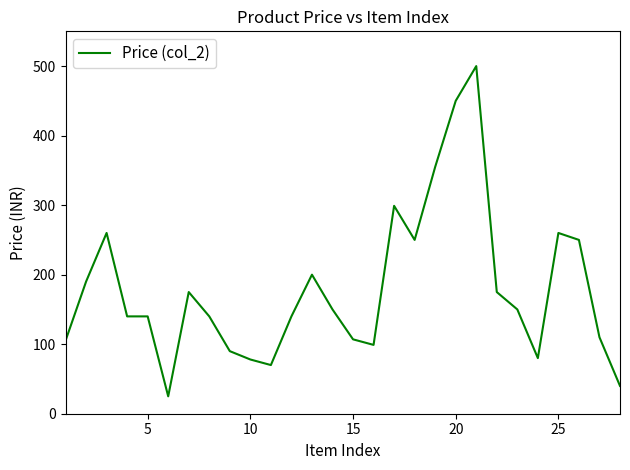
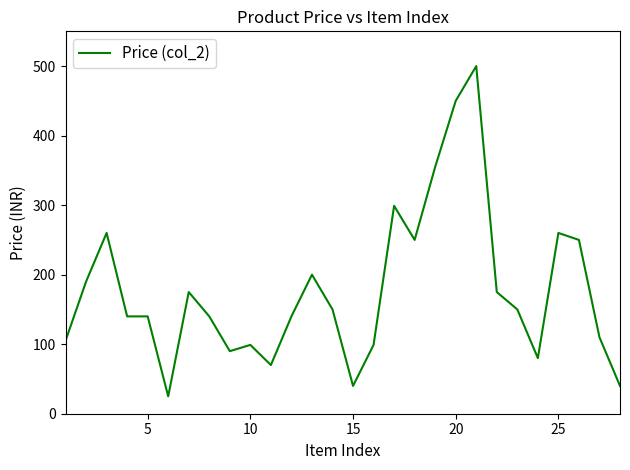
  {
    "5": 140,
-   "10": 80,
-   "15": 110,
+   "10": 100,
+   "15": 40,
    "20": 450,
    "25": 260
  }
